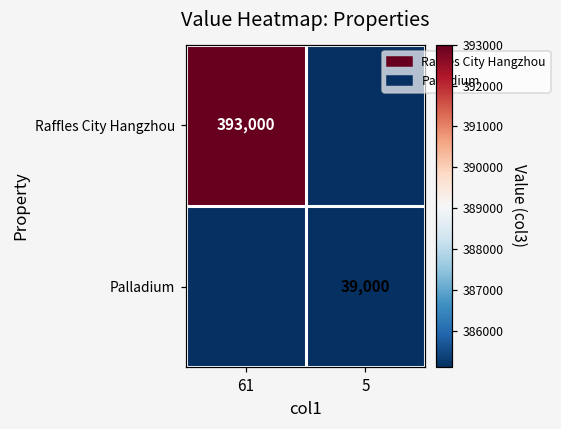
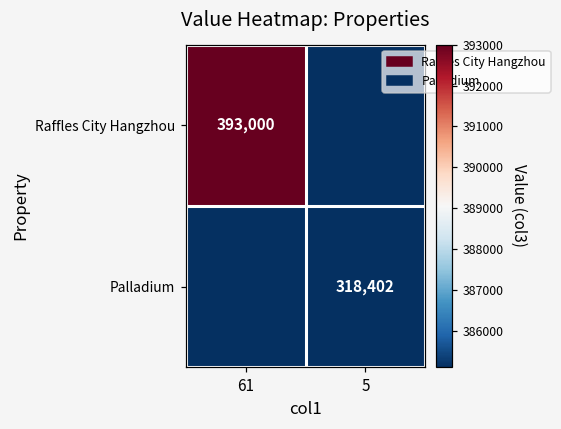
  {
    "Raffles City Hangzhou": {
      "61": "393,000"
    },
    "Palladium": {
-     "5": "39,000"
+     "5": "318,402"
    }
  }
